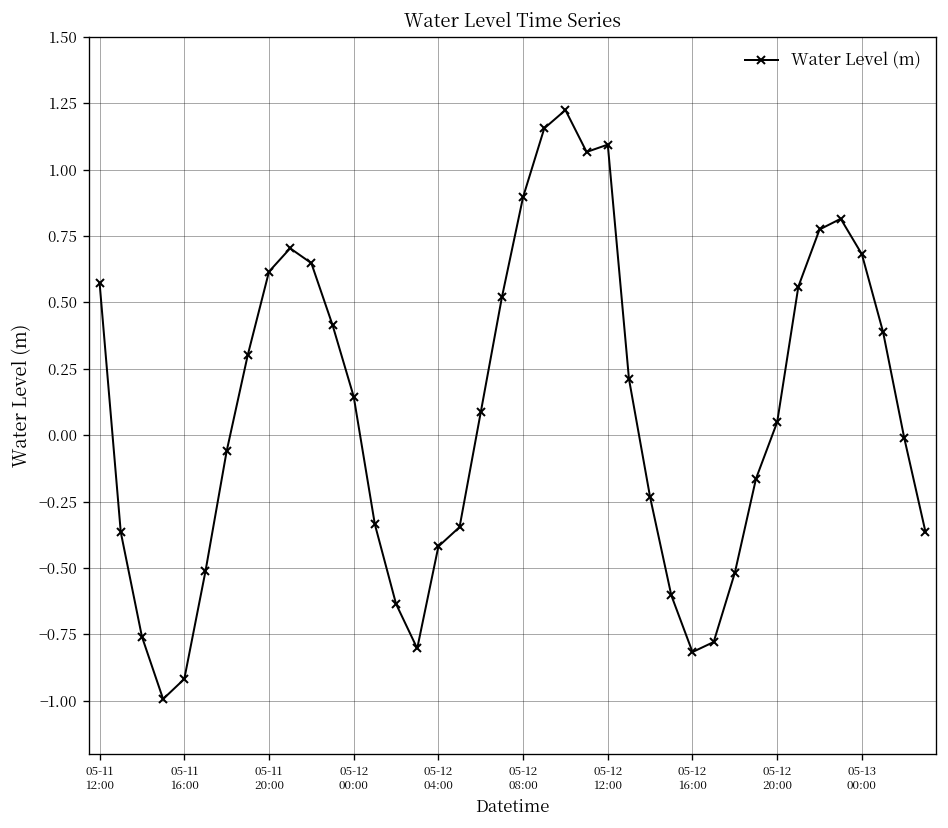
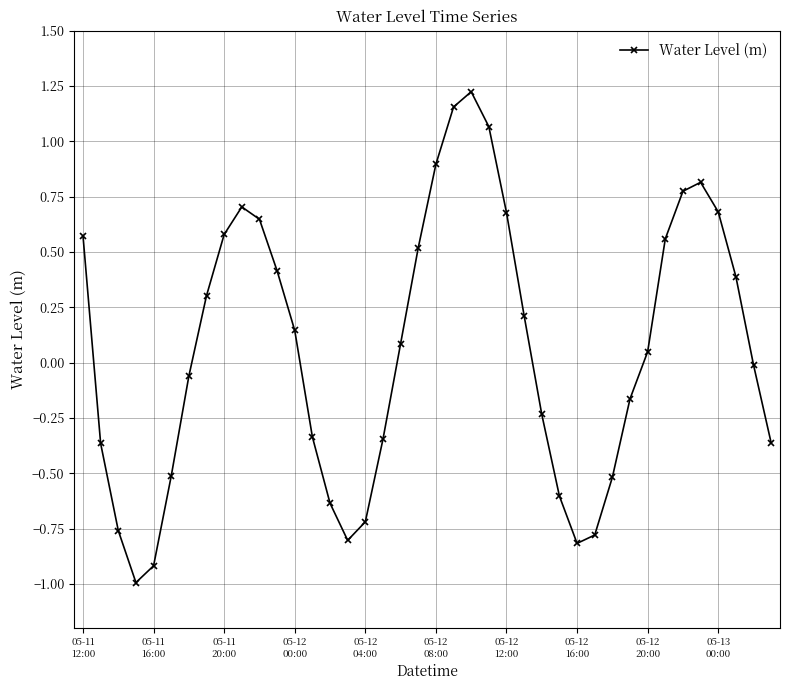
  {
    "05-11 12:00": 0.57,
    "05-11 16:00": -0.92,
-   "05-11 20:00": 0.62,
+   "05-11 20:00": 0.58,
    "05-12 00:00": 0.15,
-   "05-12 04:00": -0.42,
+   "05-12 04:00": -0.72,
    "05-12 08:00": 0.90,
-   "05-12 12:00": 1.09,
+   "05-12 12:00": 0.68,
    "05-12 16:00": -0.82,
    "05-12 20:00": 0.05,
    "05-13 00:00": 0.68
  }
